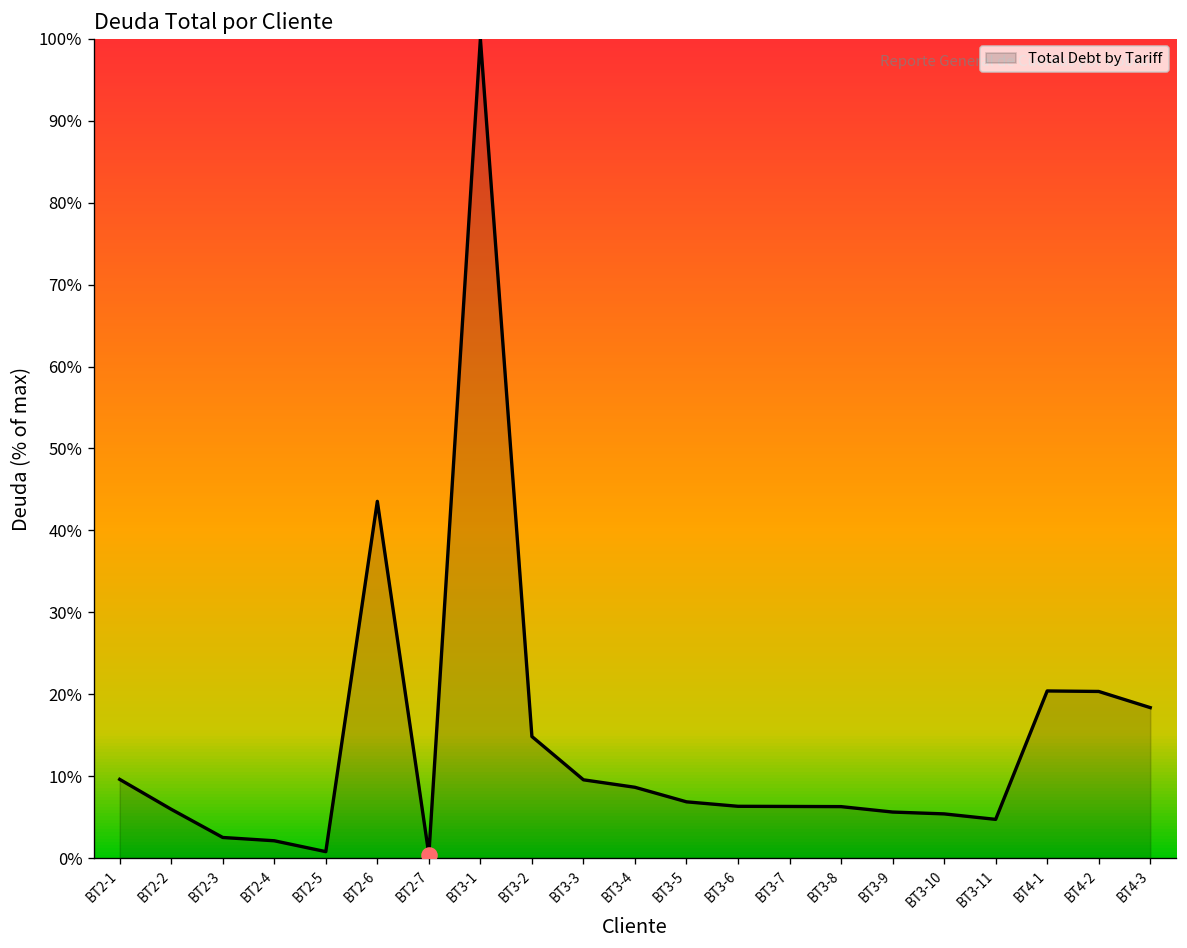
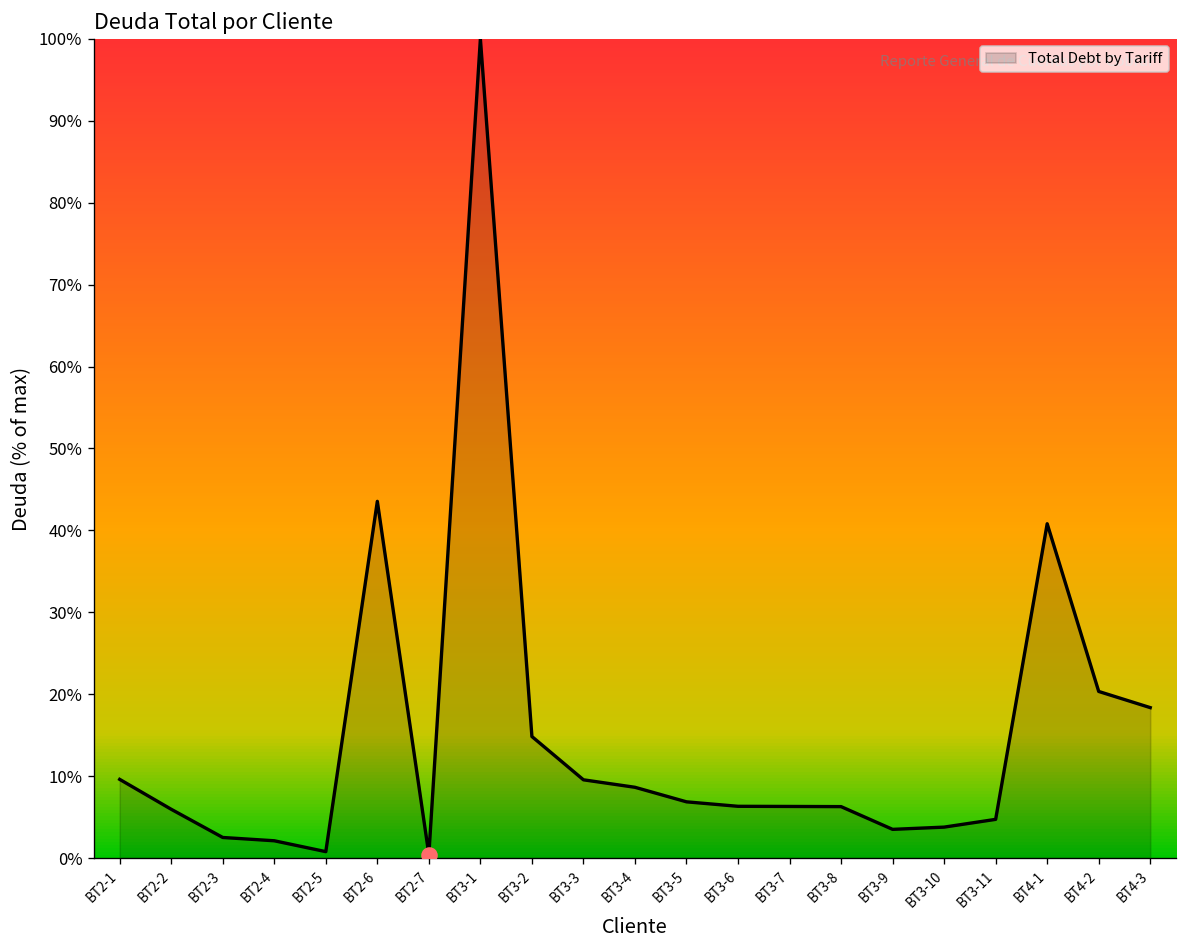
  {
    "Total Debt by Tariff": {
      "BT2-1": "10%",
      "BT2-2": "6%",
      "BT2-3": "3%",
      "BT2-4": "2%",
      "BT2-5": "1%",
      "BT2-6": "44%",
      "BT3-1": "100%",
      "BT3-2": "15%",
      "BT3-3": "10%",
      "BT3-4": "9%",
      "BT3-5": "7%",
      "BT3-6": "6%",
      "BT3-7": "6%",
      "BT3-8": "6%",
-     "BT3-9": "6%",
-     "BT3-10": "5%",
+     "BT3-9": "4%",
+     "BT3-10": "4%",
      "BT3-11": "5%",
-     "BT4-1": "20%",
+     "BT4-1": "41%",
      "BT4-2": "20%",
      "BT4-3": "18%"
    }
  }
